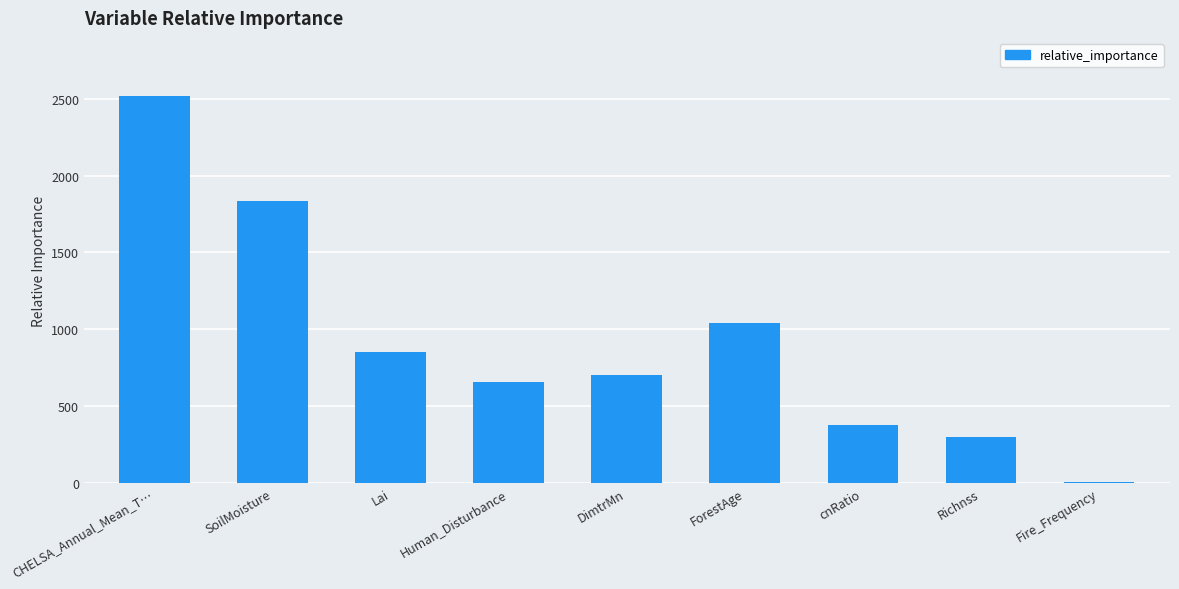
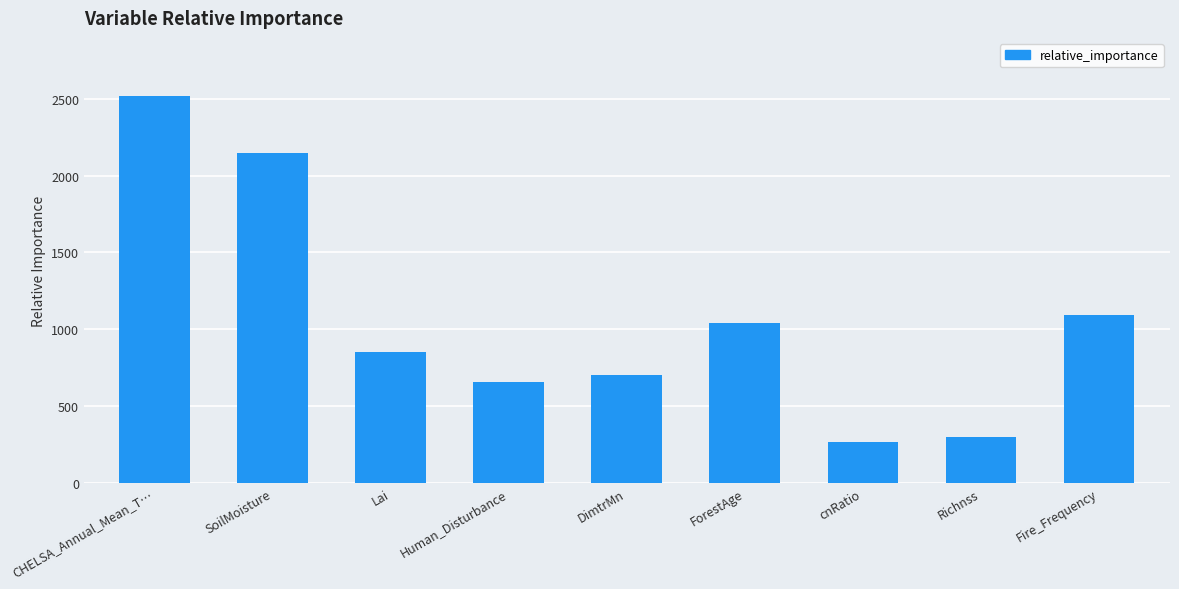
  {
    "CHELSA_Annual_Mean_T…": 2520,
-   "SoilMoisture": 1840,
+   "SoilMoisture": 2150,
    "Lai": 850,
    "Human_Disturbance": 660,
    "DimtrMn": 700,
    "ForestAge": 1040,
-   "cnRatio": 370,
+   "cnRatio": 270,
    "Richnss": 300,
-   "Fire_Frequency": 10
+   "Fire_Frequency": 1090
  }
